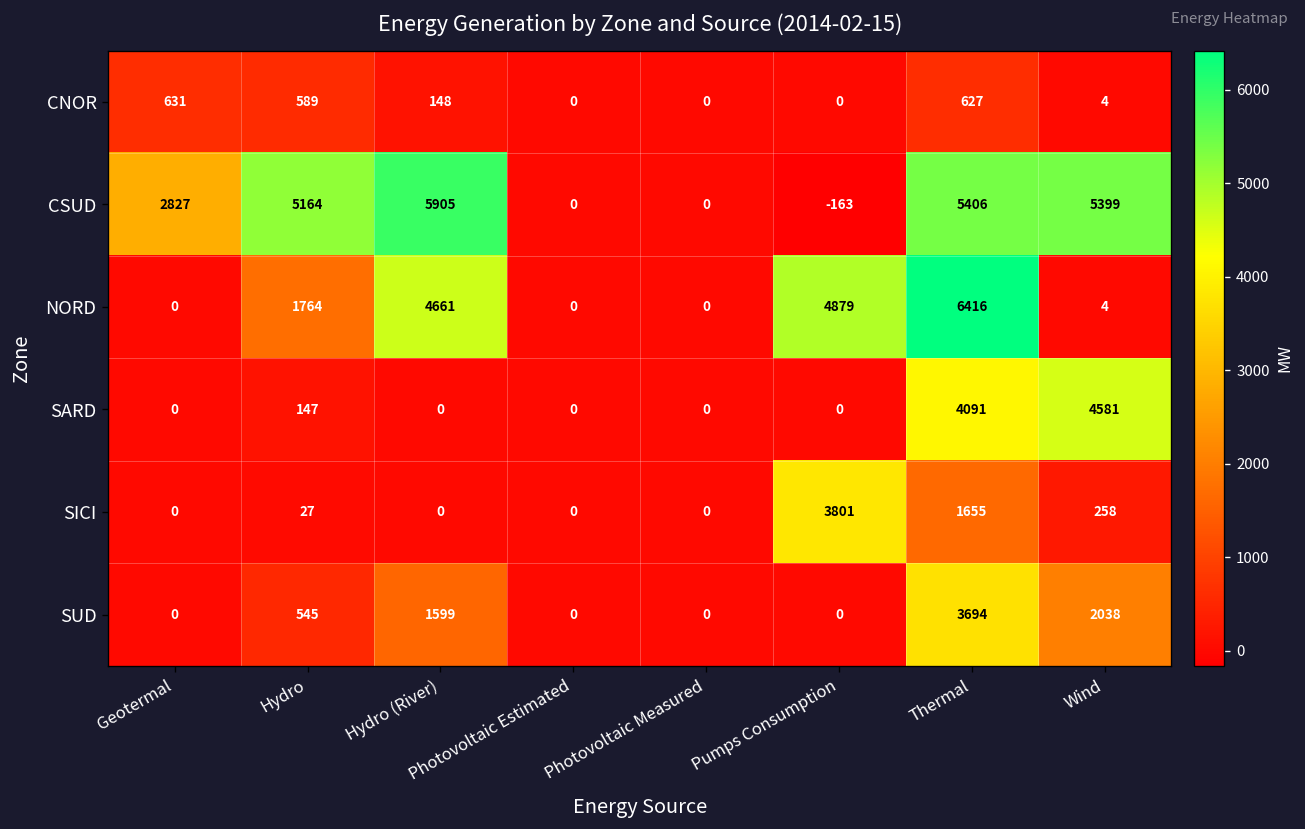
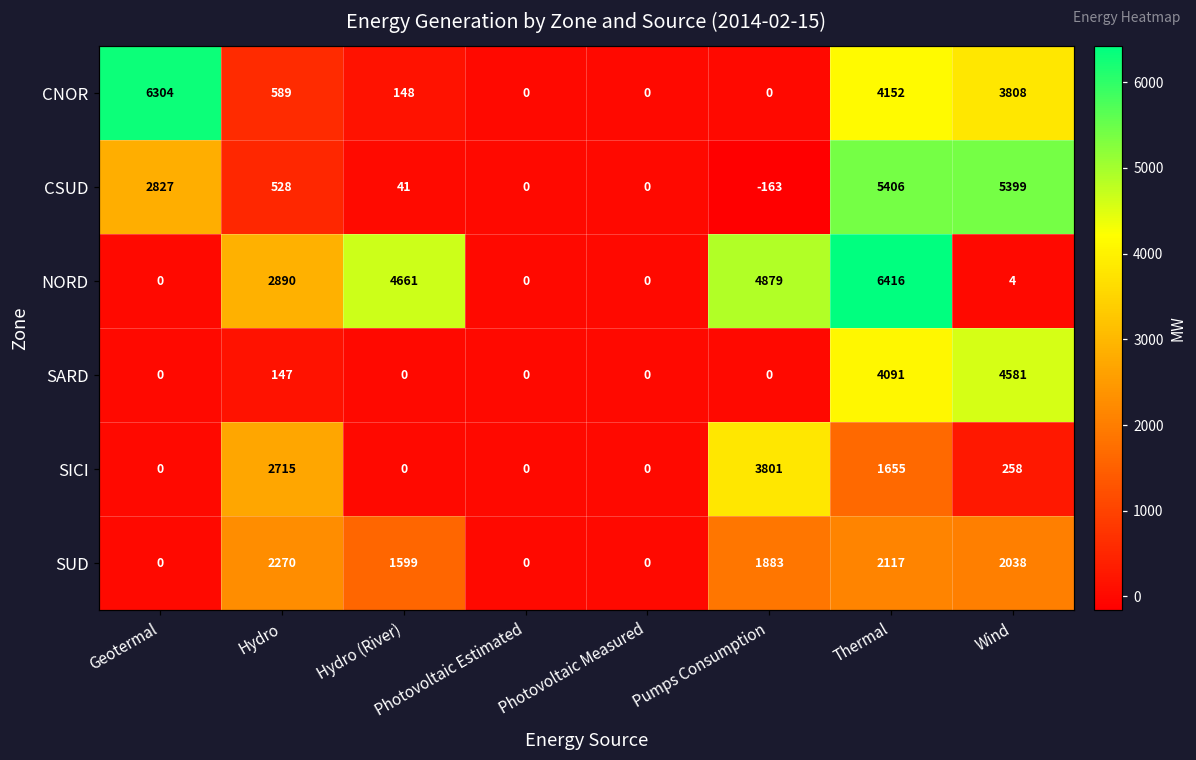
  {
    "CNOR": {
-     "Geotermal": 631,
+     "Geotermal": 6304,
      "Hydro": 589,
      "Hydro (River)": 148,
      "Photovoltaic Estimated": 0,
      "Photovoltaic Measured": 0,
      "Pumps Consumption": 0,
-     "Thermal": 627,
-     "Wind": 4
+     "Thermal": 4152,
+     "Wind": 3808
    },
    "CSUD": {
      "Geotermal": 2827,
-     "Hydro": 5164,
-     "Hydro (River)": 5905,
+     "Hydro": 528,
+     "Hydro (River)": 41,
      "Photovoltaic Estimated": 0,
      "Photovoltaic Measured": 0,
      "Pumps Consumption": -163,
      "Thermal": 5406,
      "Wind": 5399
    },
    "NORD": {
      "Geotermal": 0,
-     "Hydro": 1764,
+     "Hydro": 2890,
      "Hydro (River)": 4661,
      "Photovoltaic Estimated": 0,
      "Photovoltaic Measured": 0,
      "Pumps Consumption": 4879,
      "Thermal": 6416,
      "Wind": 4
    },
    "SARD": {
      "Geotermal": 0,
      "Hydro": 147,
      "Hydro (River)": 0,
      "Photovoltaic Estimated": 0,
      "Photovoltaic Measured": 0,
      "Pumps Consumption": 0,
      "Thermal": 4091,
      "Wind": 4581
    },
    "SICI": {
      "Geotermal": 0,
-     "Hydro": 27,
+     "Hydro": 2715,
      "Hydro (River)": 0,
      "Photovoltaic Estimated": 0,
      "Photovoltaic Measured": 0,
      "Pumps Consumption": 3801,
      "Thermal": 1655,
      "Wind": 258
    },
    "SUD": {
      "Geotermal": 0,
-     "Hydro": 545,
+     "Hydro": 2270,
      "Hydro (River)": 1599,
      "Photovoltaic Estimated": 0,
      "Photovoltaic Measured": 0,
-     "Pumps Consumption": 0,
-     "Thermal": 3694,
+     "Pumps Consumption": 1883,
+     "Thermal": 2117,
      "Wind": 2038
    }
  }
